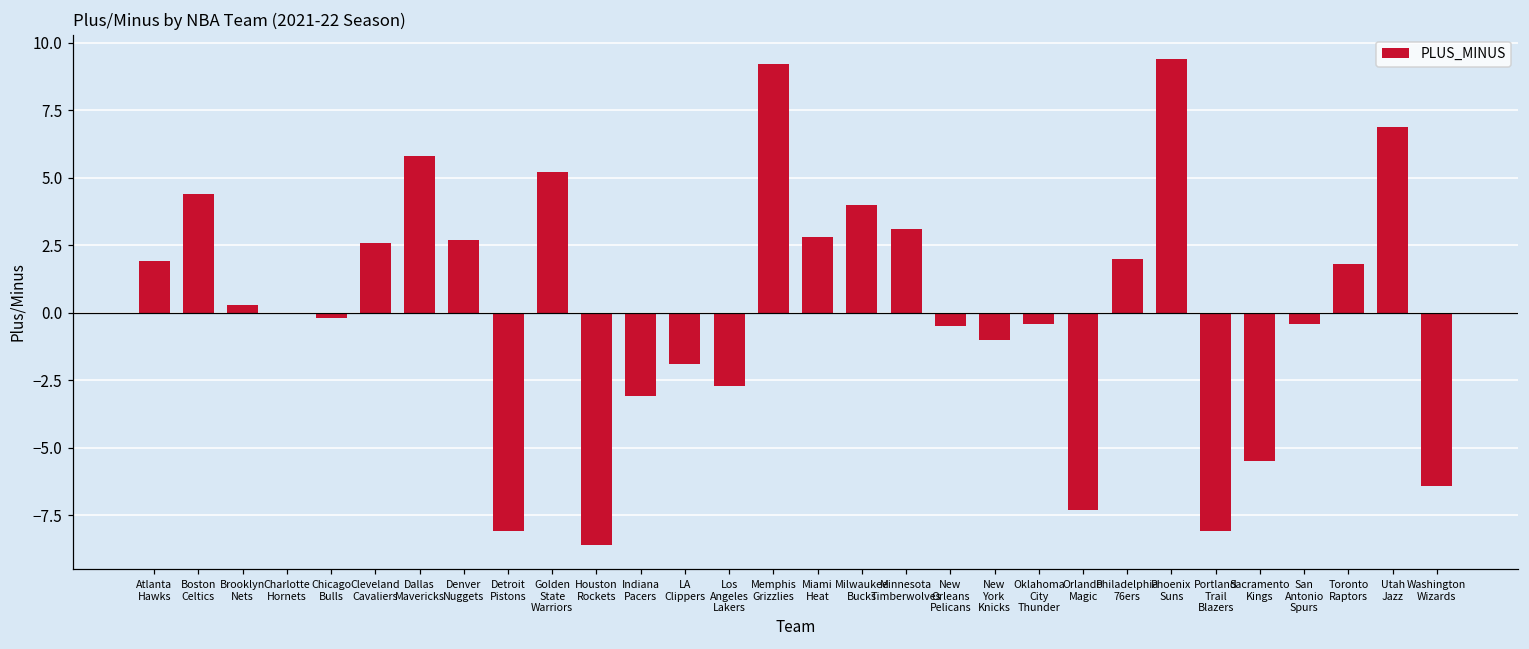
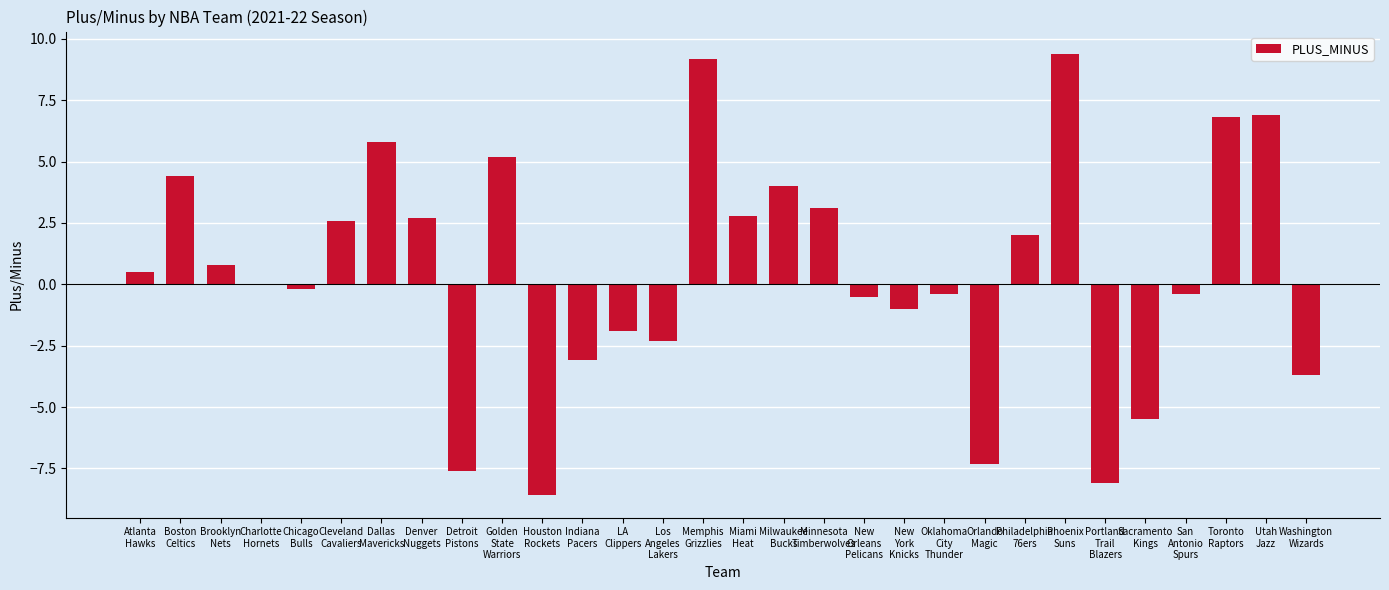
  {
-   "Atlanta Hawks": 1.9,
+   "Atlanta Hawks": 0.5,
    "Boston Celtics": 4.4,
-   "Brooklyn Nets": 0.3,
+   "Brooklyn Nets": 0.8,
    "Charlotte Hornets": 0.0,
    "Chicago Bulls": -0.2,
    "Cleveland Cavaliers": 2.6,
    "Dallas Mavericks": 5.8,
    "Denver Nuggets": 2.7,
-   "Detroit Pistons": -8.1,
+   "Detroit Pistons": -7.6,
    "Golden State Warriors": 5.2,
    "Houston Rockets": -8.6,
    "Indiana Pacers": -3.1,
    "LA Clippers": -1.9,
-   "Los Angeles Lakers": -2.7,
+   "Los Angeles Lakers": -2.3,
    "Memphis Grizzlies": 9.2,
    "Miami Heat": 2.8,
    "New York Knicks": -1.0,
    "Oklahoma City Thunder": -0.4,
    "Philadelphia 76ers": 2.0,
    "Portland Trail Blazers": -8.1,
    "Sacramento Kings": -5.5,
    "San Antonio Spurs": -0.4,
-   "Toronto Raptors": 1.8,
+   "Toronto Raptors": 6.8,
    "Utah Jazz": 6.9,
-   "Washington Wizards": -6.4
+   "Washington Wizards": -3.7
  }
